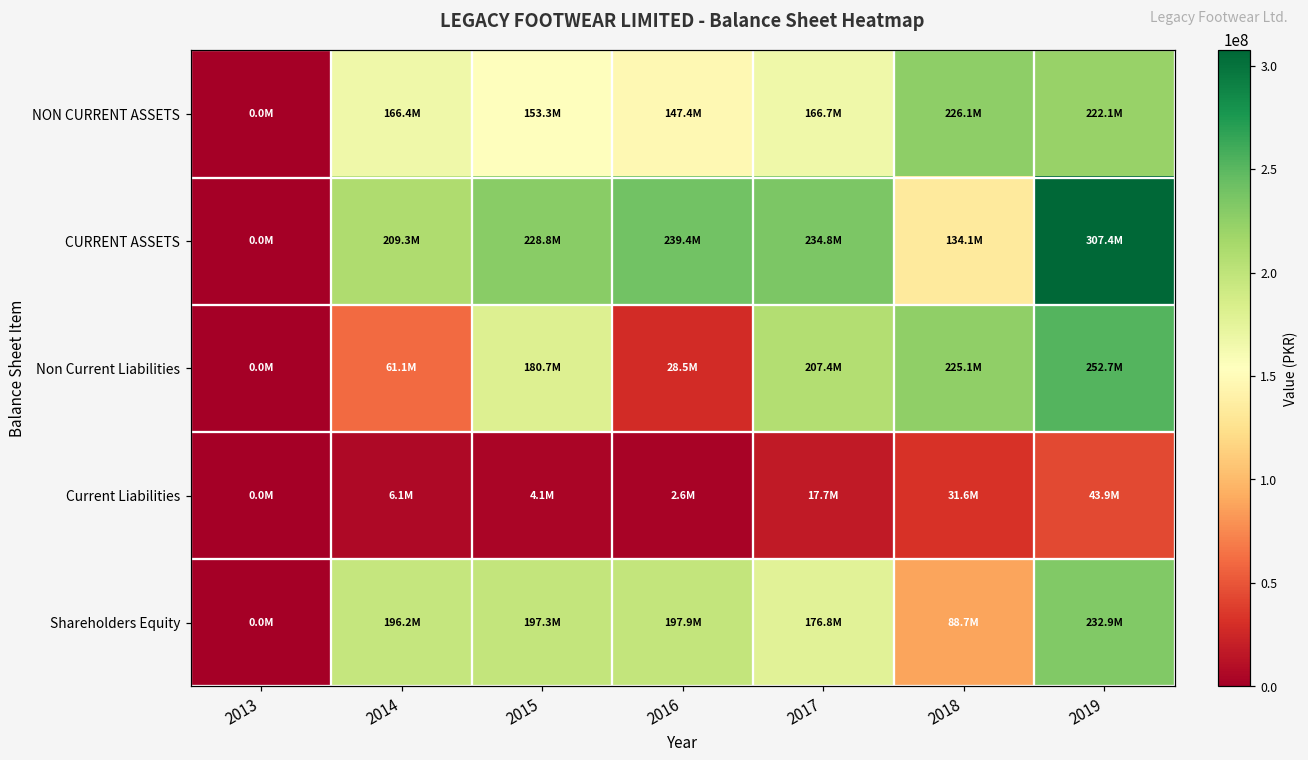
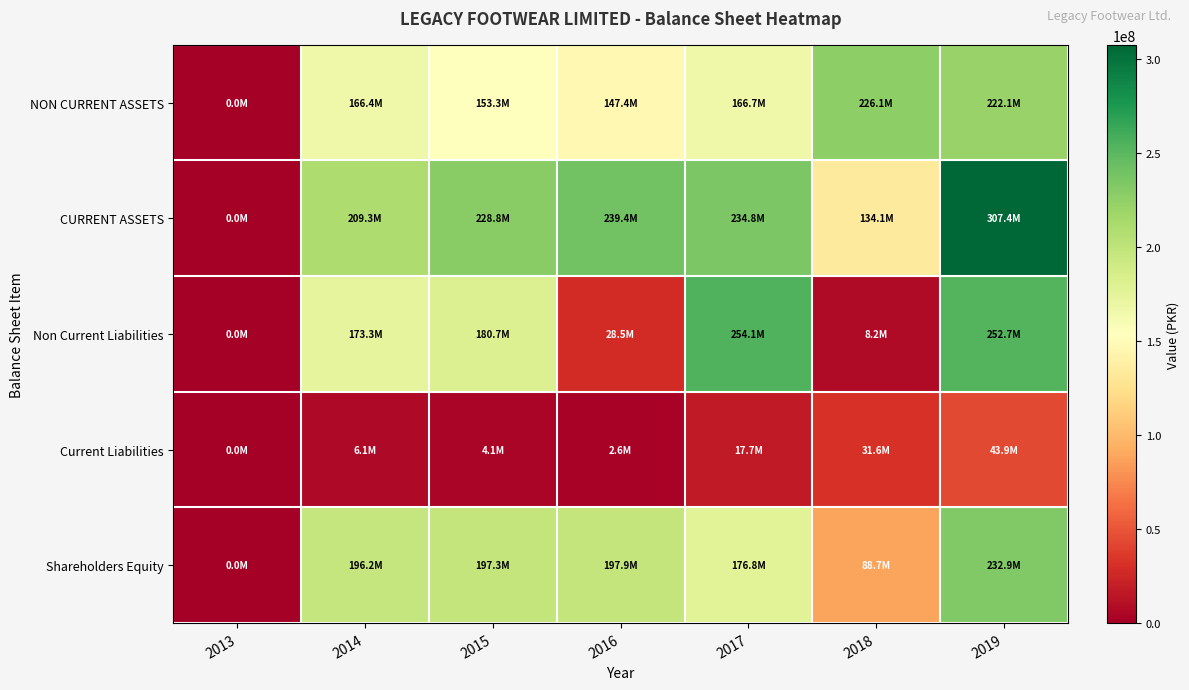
  {
    "NON CURRENT ASSETS": {
      "2013": "0.0M",
      "2014": "166.4M",
      "2015": "153.3M",
      "2016": "147.4M",
      "2017": "166.7M",
      "2018": "226.1M",
      "2019": "222.1M"
    },
    "CURRENT ASSETS": {
      "2013": "0.0M",
      "2014": "209.3M",
      "2015": "228.8M",
      "2016": "239.4M",
      "2017": "234.8M",
      "2018": "134.1M",
      "2019": "307.4M"
    },
    "Non Current Liabilities": {
      "2013": "0.0M",
-     "2014": "61.1M",
+     "2014": "173.3M",
      "2015": "180.7M",
      "2016": "28.5M",
-     "2017": "207.4M",
-     "2018": "225.1M",
+     "2017": "254.1M",
+     "2018": "8.2M",
      "2019": "252.7M"
    },
    "Current Liabilities": {
      "2013": "0.0M",
      "2014": "6.1M",
      "2015": "4.1M",
      "2016": "2.6M",
      "2017": "17.7M",
      "2018": "31.6M",
      "2019": "43.9M"
    },
    "Shareholders Equity": {
      "2013": "0.0M",
      "2014": "196.2M",
      "2015": "197.3M",
      "2016": "197.9M",
      "2017": "176.8M",
      "2018": "88.7M",
      "2019": "232.9M"
    }
  }
